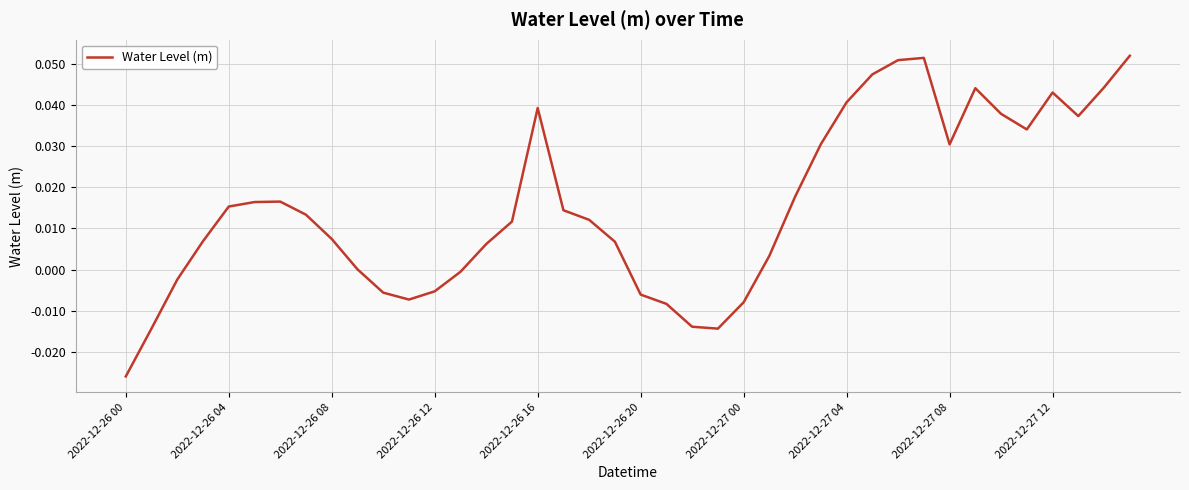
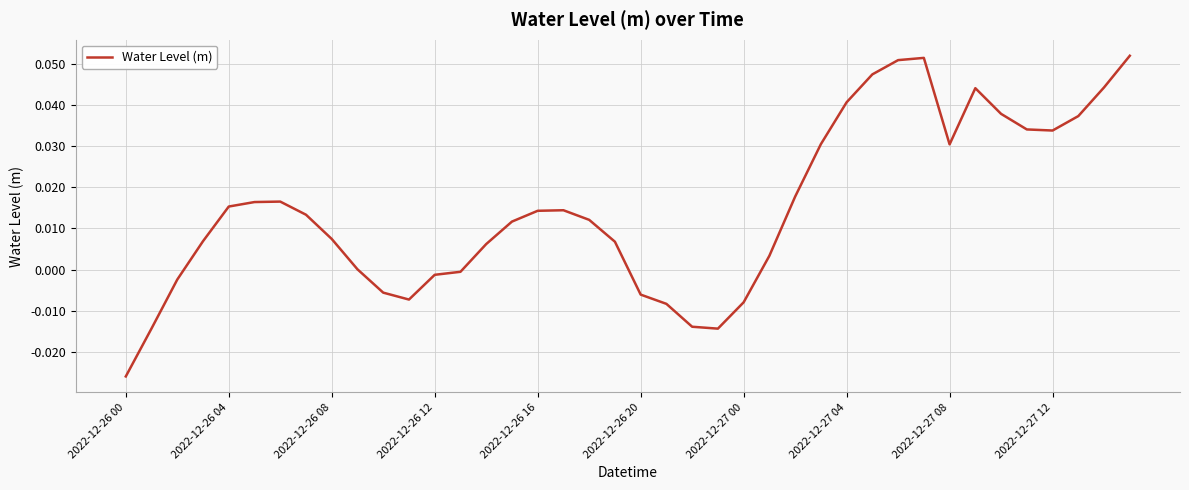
  {
    "2022-12-26 00": -0.026,
    "2022-12-26 04": 0.015,
    "2022-12-26 08": 0.007,
-   "2022-12-26 12": -0.005,
-   "2022-12-26 16": 0.039,
+   "2022-12-26 12": -0.001,
+   "2022-12-26 16": 0.014,
    "2022-12-26 20": -0.006,
    "2022-12-27 00": -0.008,
    "2022-12-27 04": 0.041,
    "2022-12-27 08": 0.030,
-   "2022-12-27 12": 0.043
+   "2022-12-27 12": 0.034
  }
